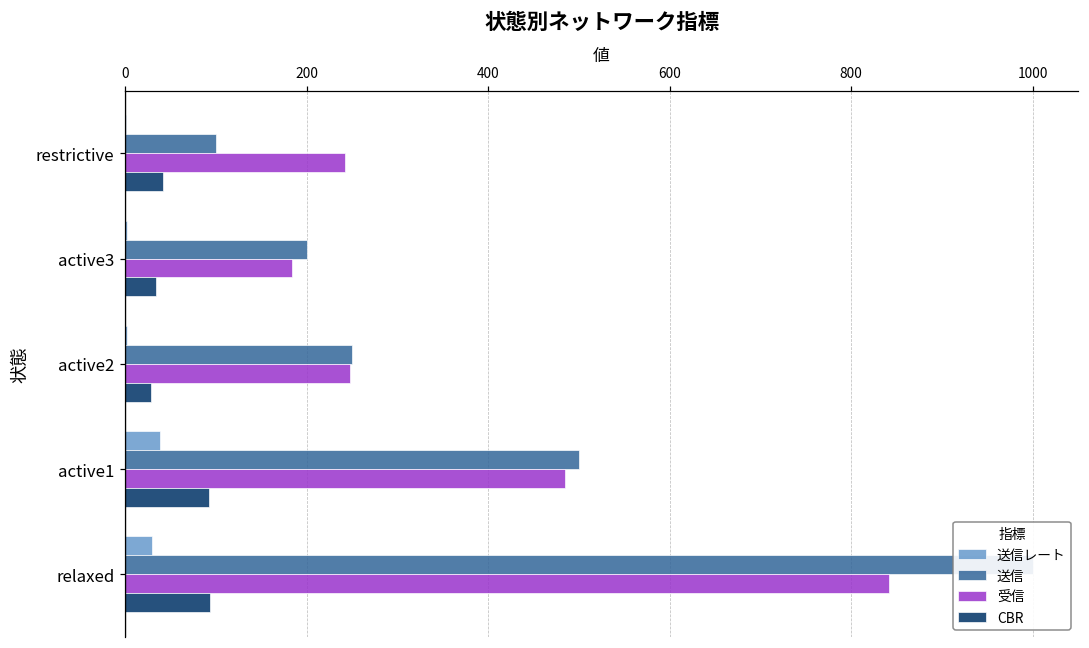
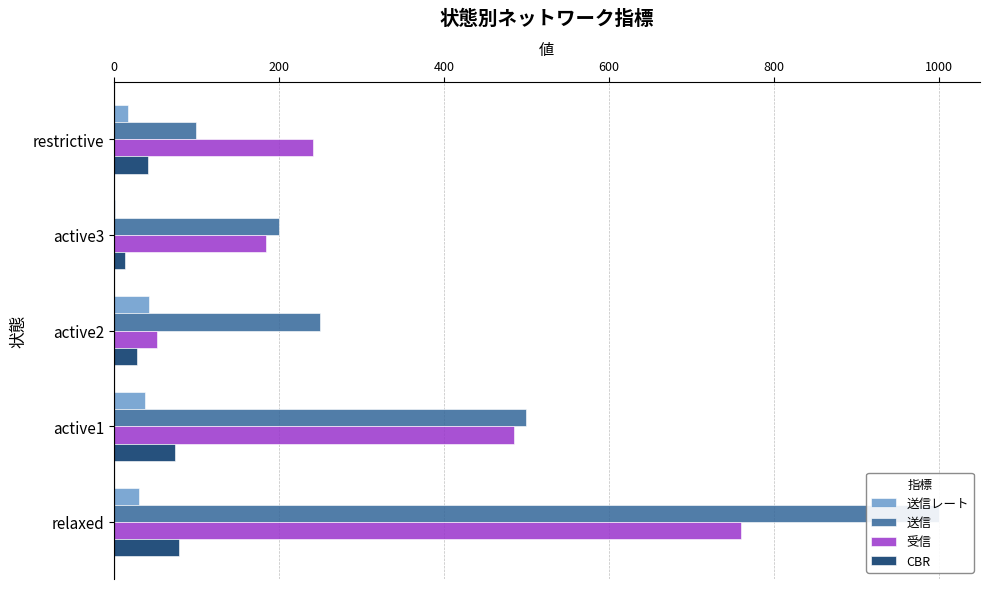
  {
    "送信レート": {
-     "restrictive": 0,
-     "active2": 0,
+     "restrictive": 20,
+     "active2": 40,
      "active1": 40,
      "relaxed": 30
    },
    "送信": {
      "restrictive": 100,
      "active3": 200,
      "active2": 250,
      "active1": 500
    },
    "受信": {
      "restrictive": 240,
      "active3": 180,
-     "active2": 250,
+     "active2": 50,
      "active1": 490,
-     "relaxed": 840
+     "relaxed": 760
    },
    "CBR": {
      "restrictive": 40,
-     "active3": 30,
+     "active3": 10,
      "active2": 30,
-     "active1": 90,
-     "relaxed": 90
+     "active1": 70,
+     "relaxed": 80
    }
  }
